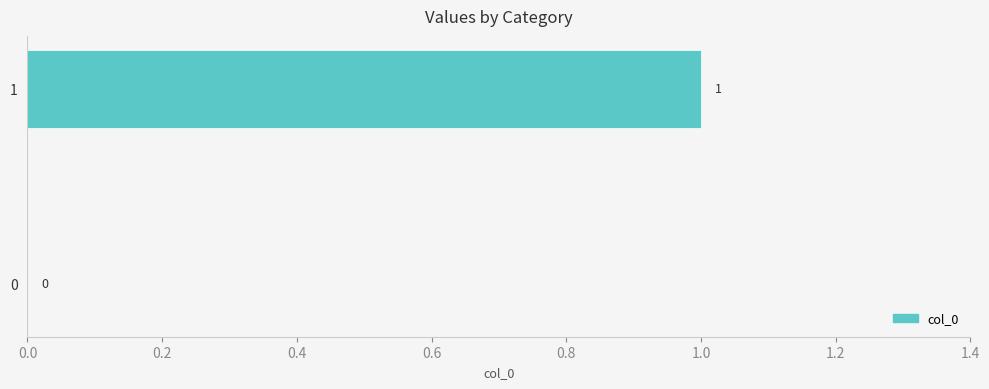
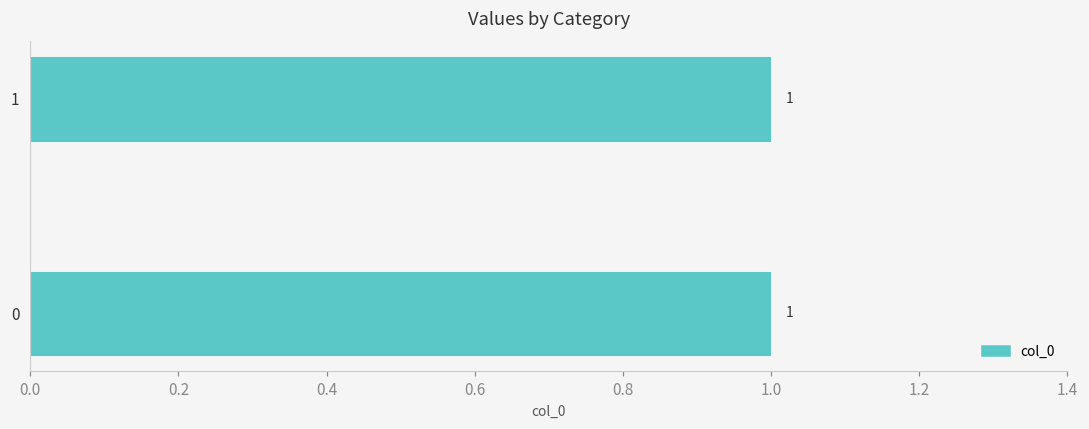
  {
    "1": 1,
-   "0": 0
+   "0": 1
  }
